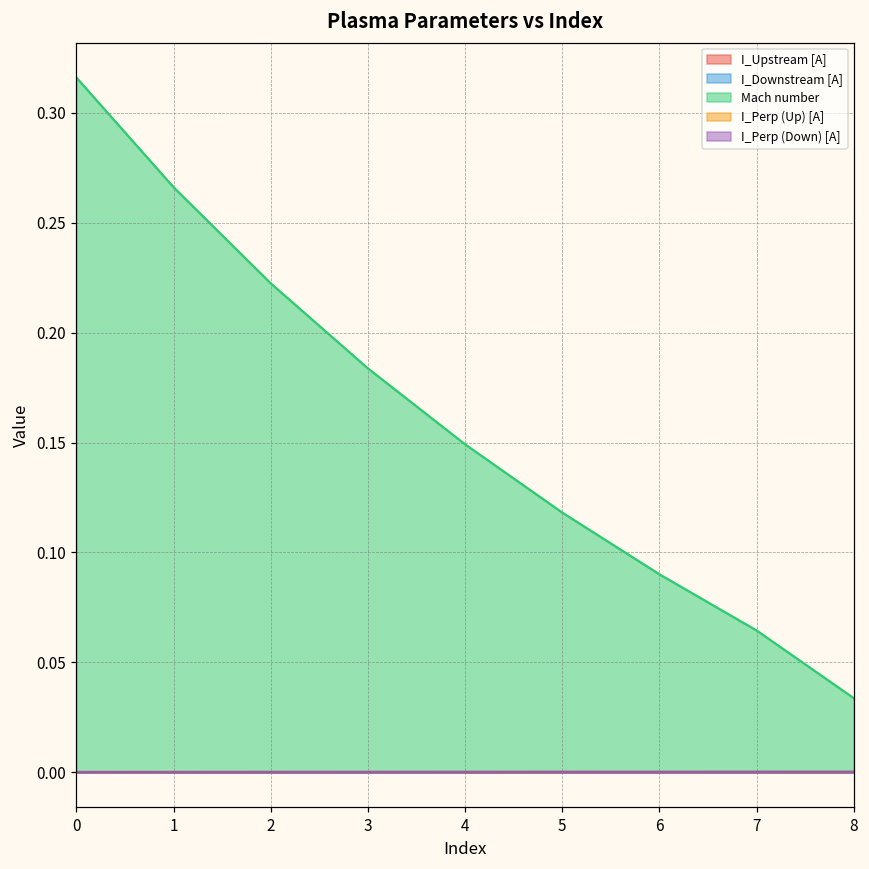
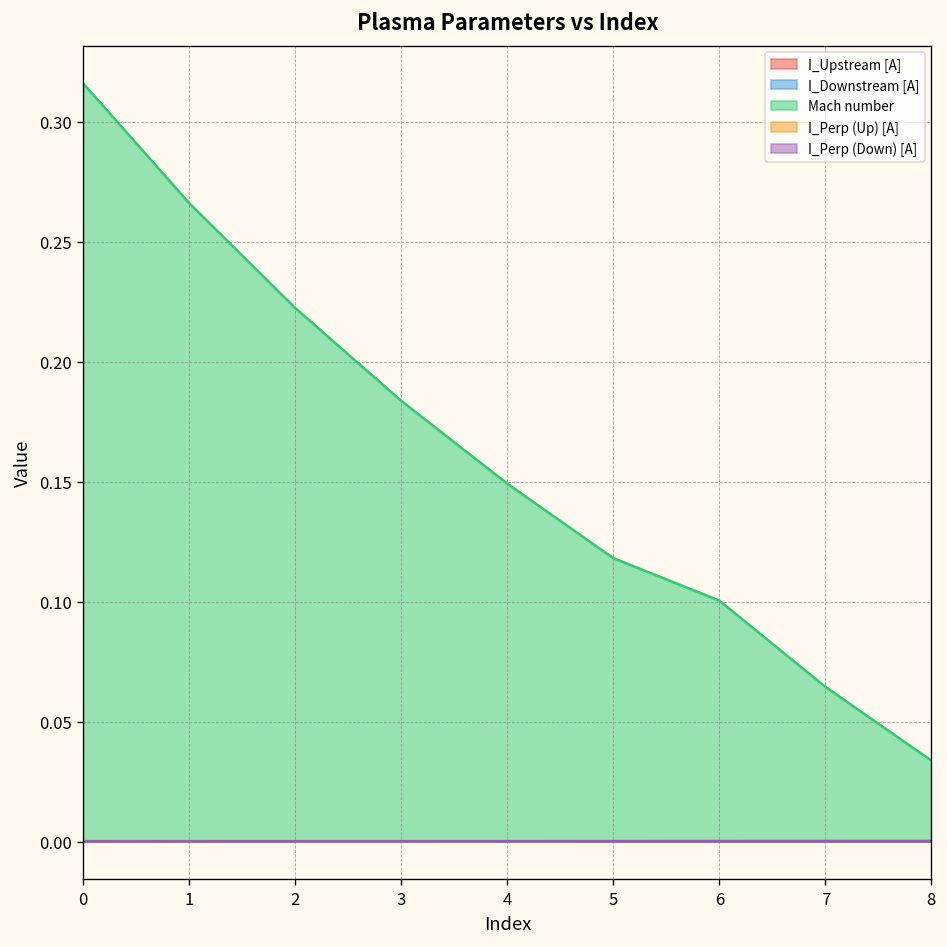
  {
    "I_Perp (Down) [A]": {
      "0": 0.000,
      "1": 0.000,
      "2": 0.000,
      "3": 0.000,
      "4": 0.000,
      "5": 0.000,
      "6": 0.000,
      "7": 0.000,
      "8": 0.000
    },
    "Mach number": {
      "0": 0.316,
      "1": 0.266,
      "2": 0.222,
      "3": 0.184,
      "4": 0.149,
      "5": 0.118,
-     "6": 0.090,
+     "6": 0.100,
      "7": 0.065,
      "8": 0.034
    }
  }
